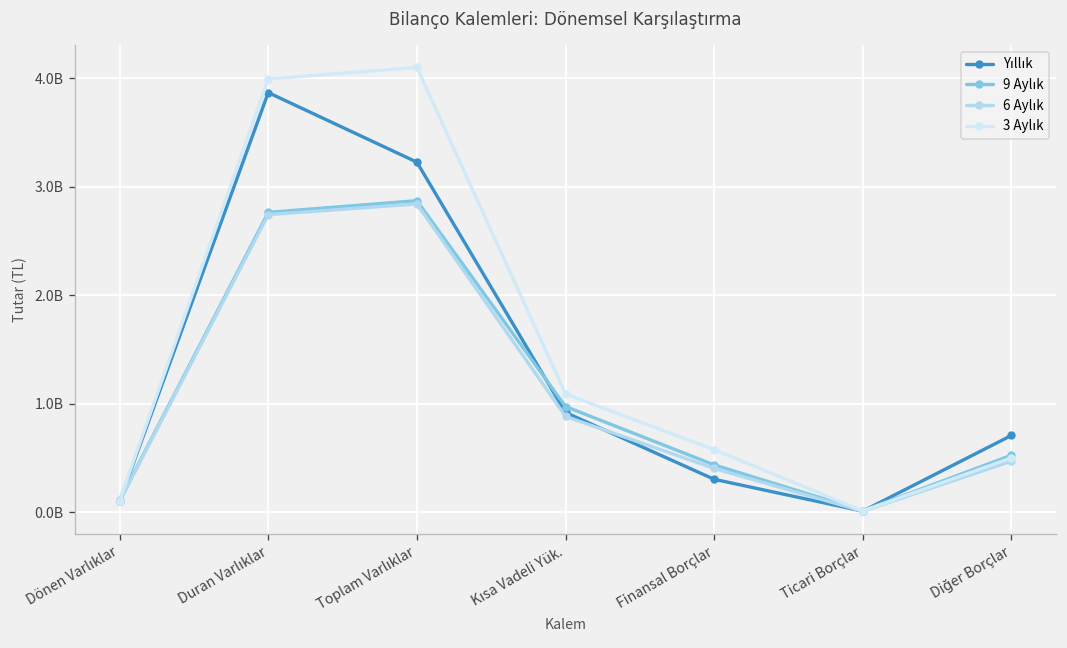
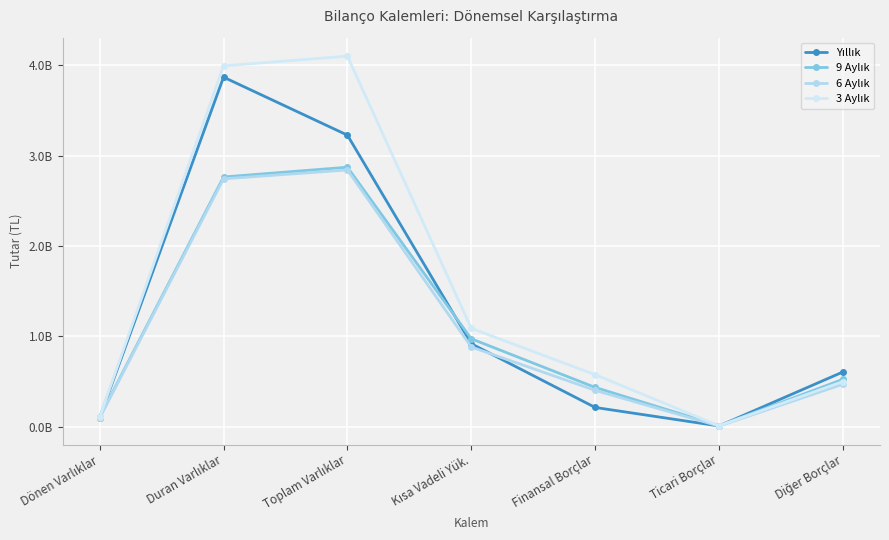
  {
    "Yıllık": {
      "Duran Varlıklar": 3900000000,
      "Toplam Varlıklar": 3200000000,
      "Kısa Vadeli Yük.": 900000000,
-     "Finansal Borçlar": 300000000,
-     "Diğer Borçlar": 700000000
+     "Finansal Borçlar": 200000000,
+     "Diğer Borçlar": 600000000
    }
  }
